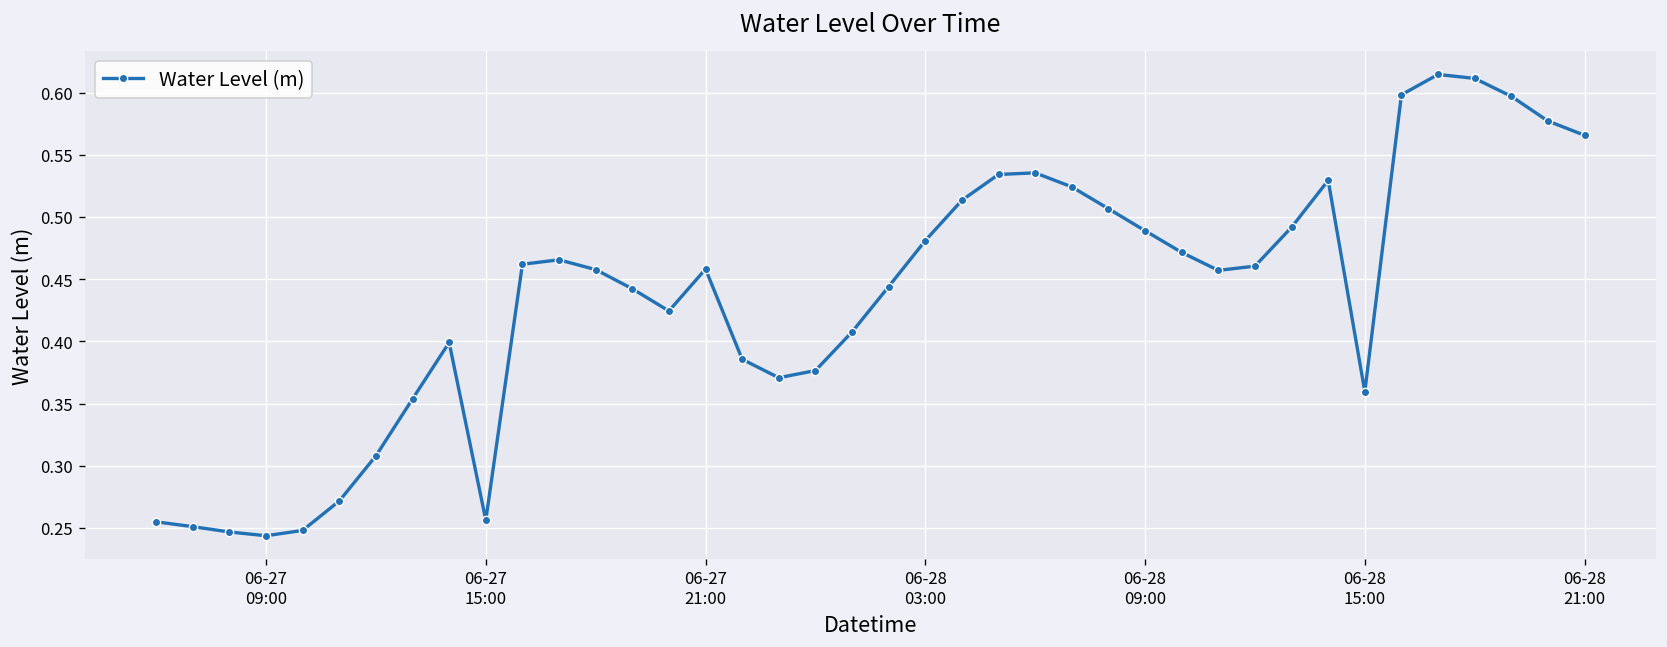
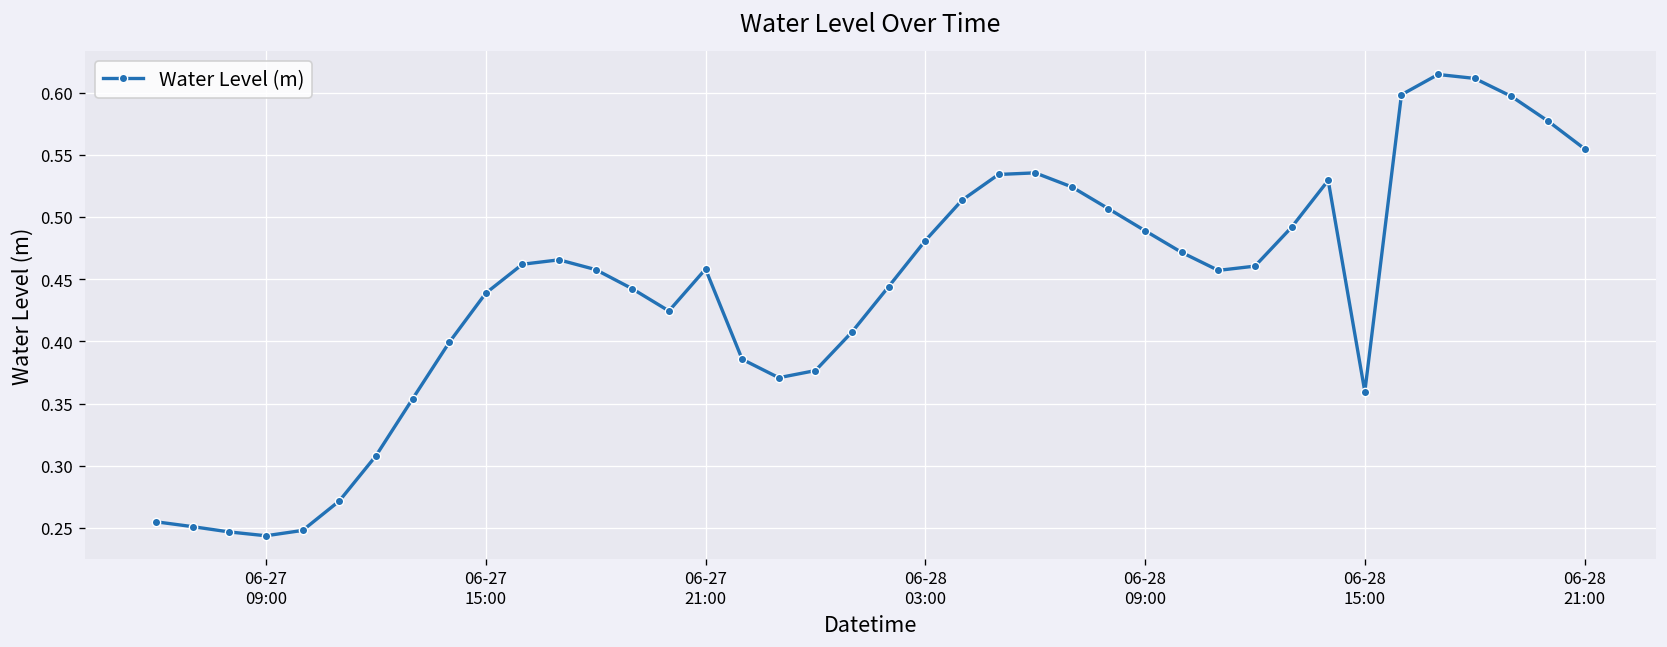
  {
    "06-27 09:00": 0.244,
-   "06-27 15:00": 0.256,
+   "06-27 15:00": 0.439,
    "06-27 21:00": 0.458,
    "06-28 03:00": 0.481,
    "06-28 09:00": 0.489,
    "06-28 15:00": 0.360,
-   "06-28 21:00": 0.566
+   "06-28 21:00": 0.555
  }
